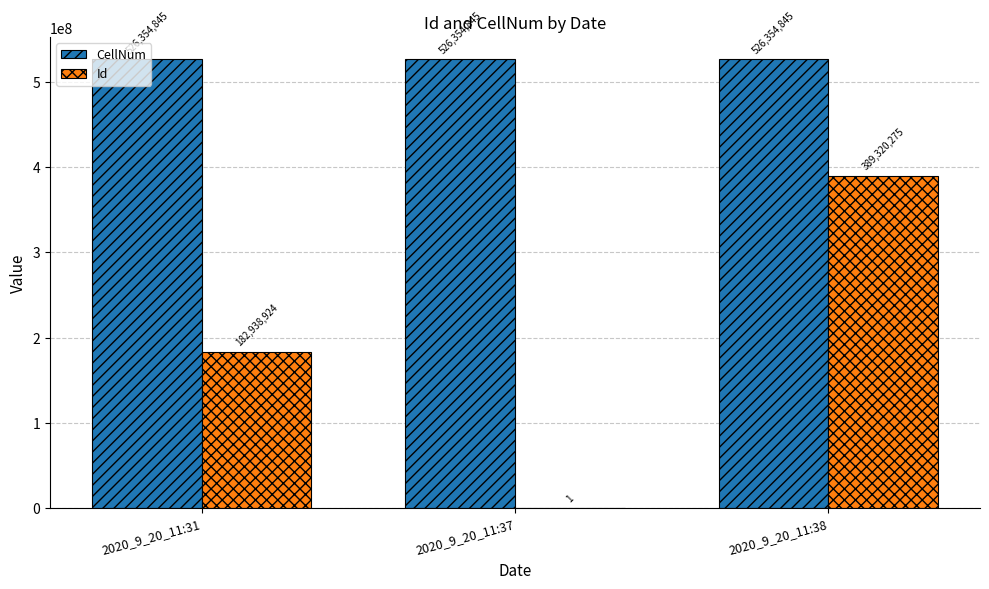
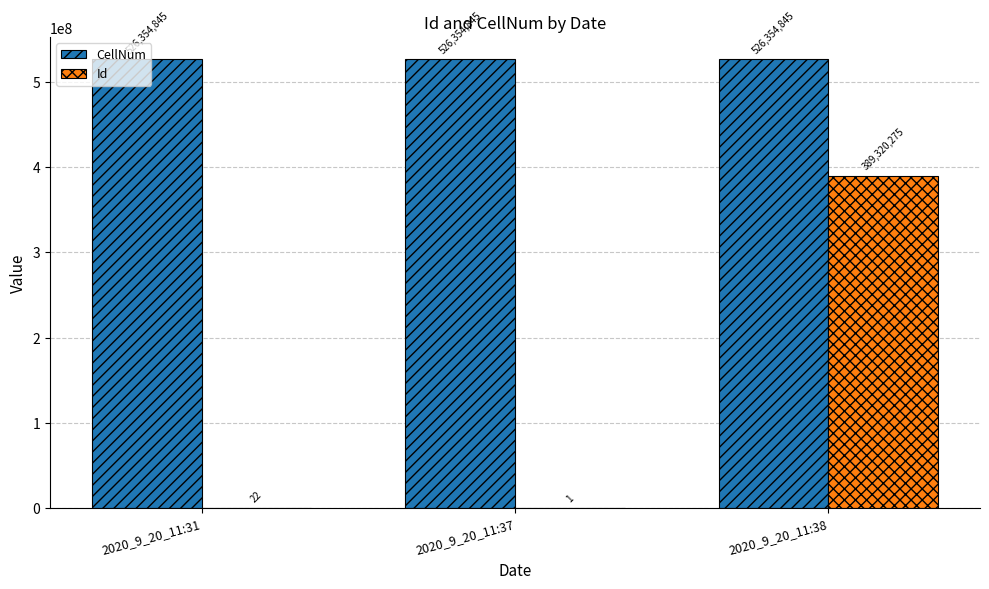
  {
    "CellNum": {
      "2020_9_20_11:37": "526,354,845",
      "2020_9_20_11:38": "526,354,845"
    },
    "Id": {
-     "2020_9_20_11:31": "182,938,924",
+     "2020_9_20_11:31": "22",
      "2020_9_20_11:37": "1",
      "2020_9_20_11:38": "389,320,275"
    }
  }
